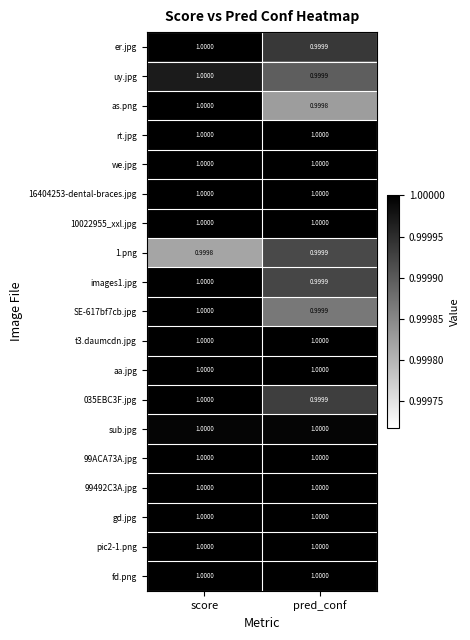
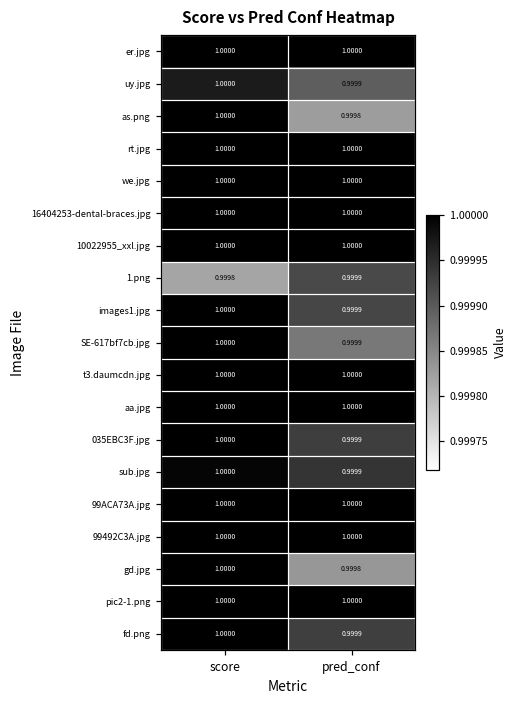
  {
    "er.jpg": {
      "score": 1.0000,
-     "pred_conf": 0.9999
+     "pred_conf": 1.0000
    },
    "uy.jpg": {
      "score": 1.0000,
      "pred_conf": 0.9999
    },
    "as.png": {
      "score": 1.0000,
      "pred_conf": 0.9998
    },
    "rt.jpg": {
      "score": 1.0000,
      "pred_conf": 1.0000
    },
    "we.jpg": {
      "score": 1.0000,
      "pred_conf": 1.0000
    },
    "16404253-dental-braces.jpg": {
      "score": 1.0000,
      "pred_conf": 1.0000
    },
    "10022955_xxl.jpg": {
      "score": 1.0000,
      "pred_conf": 1.0000
    },
    "1.png": {
      "score": 0.9998,
      "pred_conf": 0.9999
    },
    "images1.jpg": {
      "score": 1.0000,
      "pred_conf": 0.9999
    },
    "SE-617bf7cb.jpg": {
      "score": 1.0000,
      "pred_conf": 0.9999
    },
    "t3.daumcdn.jpg": {
      "score": 1.0000,
      "pred_conf": 1.0000
    },
    "aa.jpg": {
      "score": 1.0000,
      "pred_conf": 1.0000
    },
    "035EBC3F.jpg": {
      "score": 1.0000,
      "pred_conf": 0.9999
    },
    "sub.jpg": {
      "score": 1.0000,
-     "pred_conf": 1.0000
+     "pred_conf": 0.9999
    },
    "99ACA73A.jpg": {
      "score": 1.0000,
      "pred_conf": 1.0000
    },
    "99492C3A.jpg": {
      "score": 1.0000,
      "pred_conf": 1.0000
    },
    "gd.jpg": {
      "score": 1.0000,
-     "pred_conf": 1.0000
+     "pred_conf": 0.9998
    },
    "pic2-1.png": {
      "score": 1.0000,
      "pred_conf": 1.0000
    },
    "fd.png": {
      "score": 1.0000,
-     "pred_conf": 1.0000
+     "pred_conf": 0.9999
    }
  }
